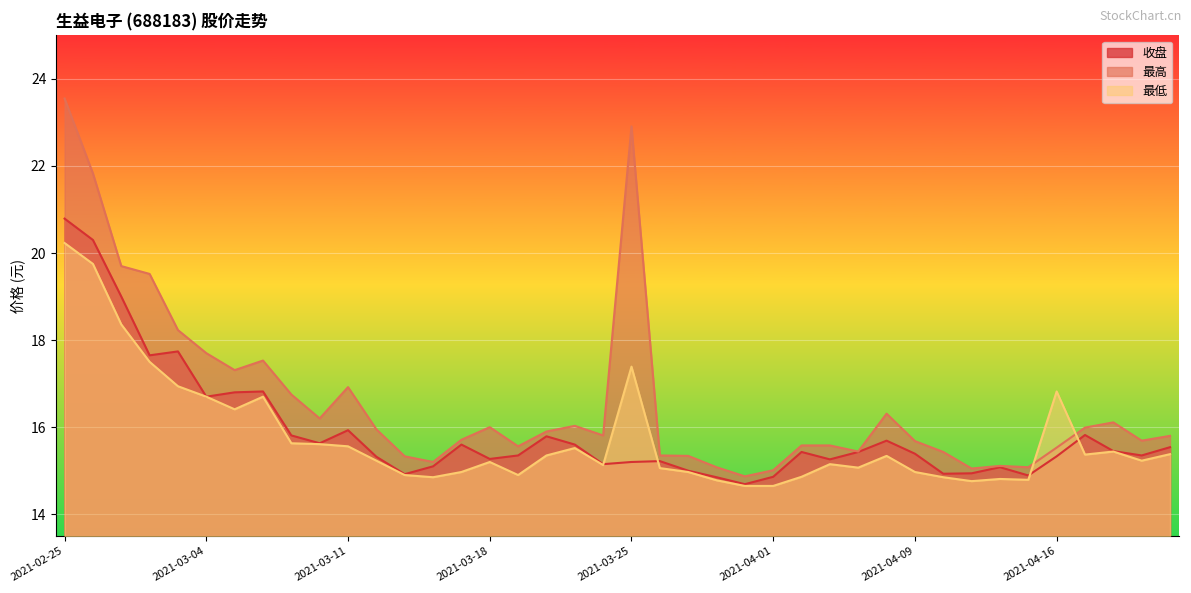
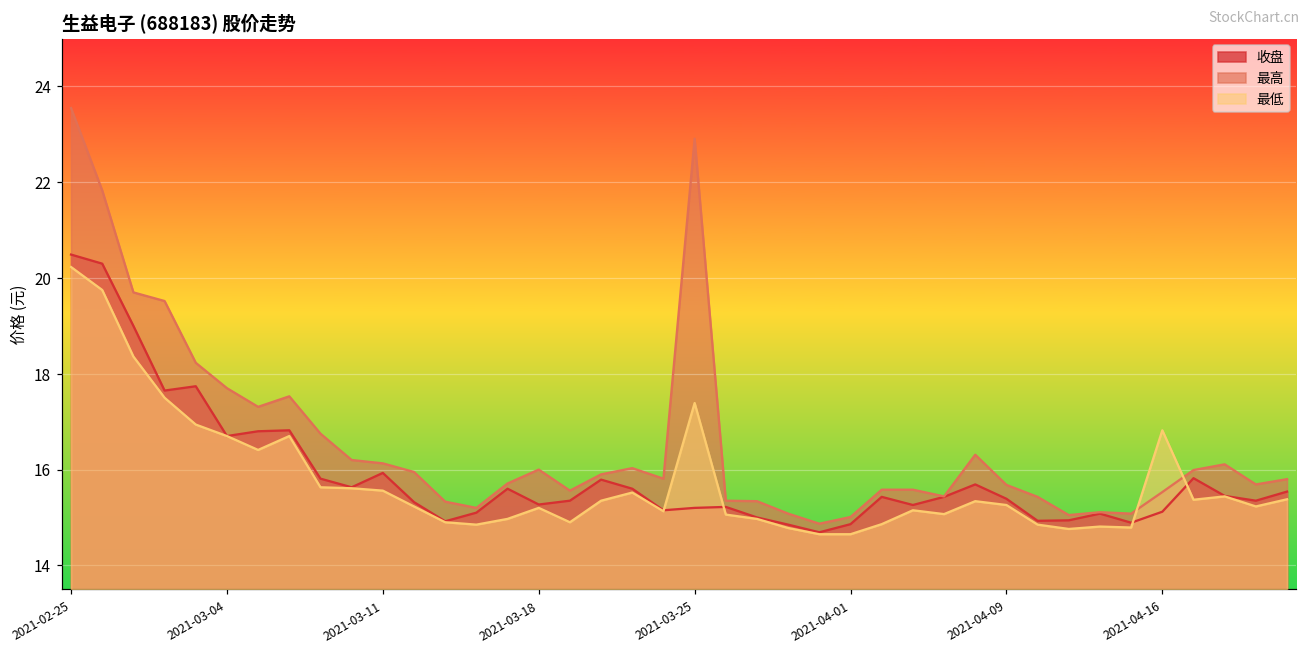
  {
    "收盘": {
-     "2021-02-25": 20.8,
+     "2021-02-25": 20.5,
      "2021-03-11": 15.9,
      "2021-03-18": 15.3,
      "2021-03-25": 15.2,
      "2021-04-01": 14.9,
      "2021-04-09": 15.4,
-     "2021-04-16": 15.3
+     "2021-04-16": 15.1
    },
    "最高": {
      "2021-02-25": 23.6,
      "2021-03-04": 17.7,
-     "2021-03-11": 16.9,
+     "2021-03-11": 16.1,
      "2021-03-18": 16.0,
      "2021-03-25": 22.9,
      "2021-04-01": 15.0,
      "2021-04-09": 15.7,
      "2021-04-16": 15.5
    },
    "最低": {
      "2021-02-25": 20.2,
      "2021-03-11": 15.6,
      "2021-03-18": 15.2,
      "2021-03-25": 17.4,
      "2021-04-01": 14.7,
-     "2021-04-09": 15.0,
+     "2021-04-09": 15.3,
      "2021-04-16": 16.8
    }
  }
